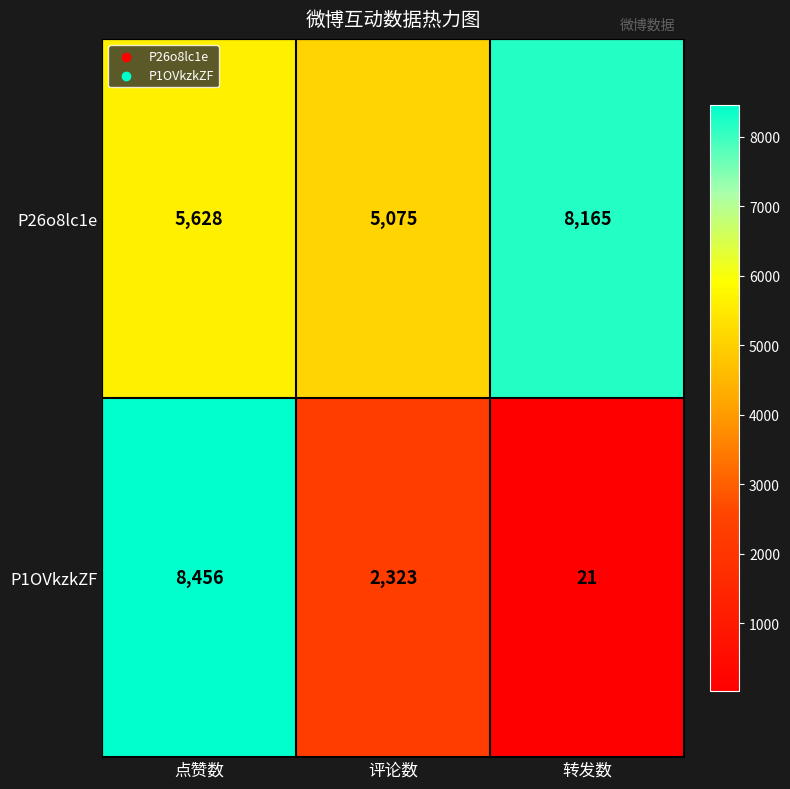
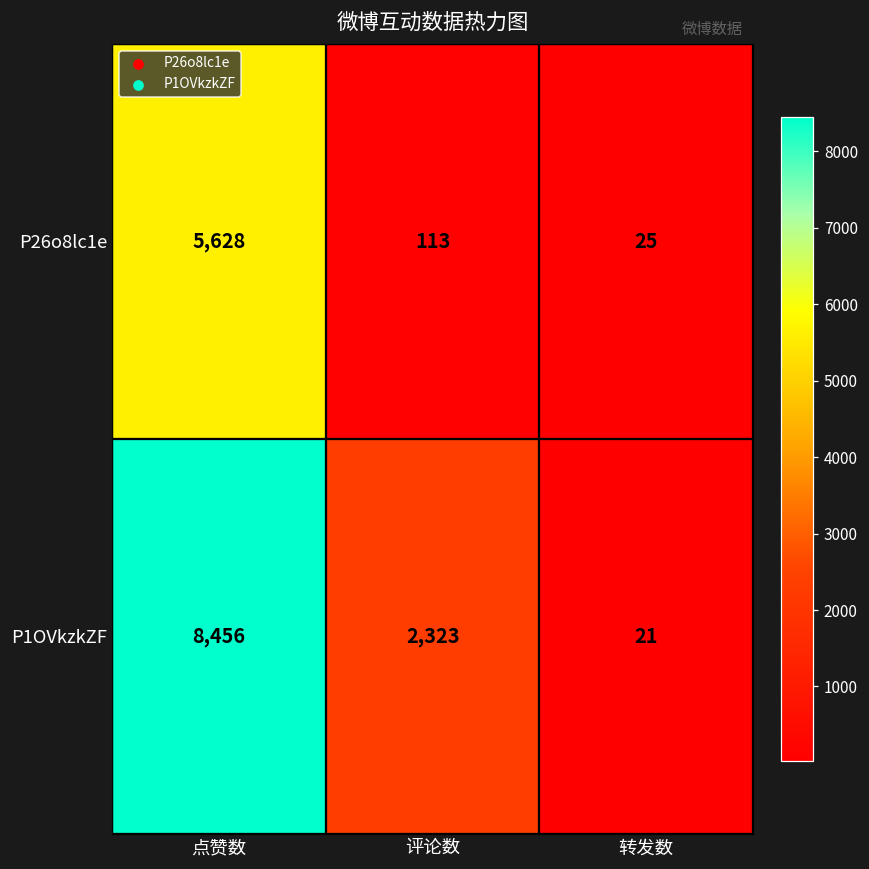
  {
    "P26o8lc1e": {
      "点赞数": "5,628",
-     "评论数": "5,075",
-     "转发数": "8,165"
+     "评论数": "113",
+     "转发数": "25"
    },
    "P1OVkzkZF": {
      "点赞数": "8,456",
      "评论数": "2,323",
      "转发数": "21"
    }
  }
